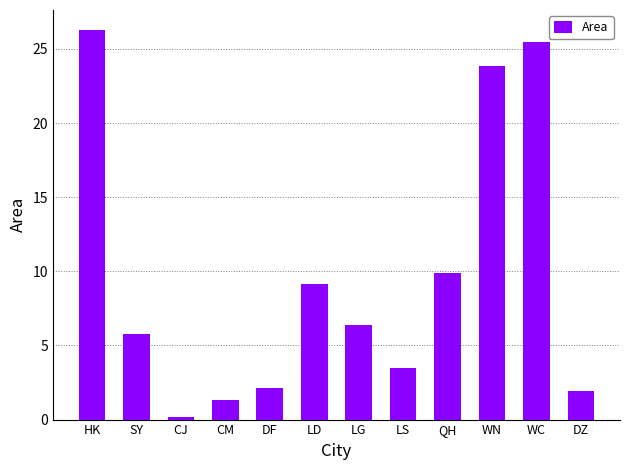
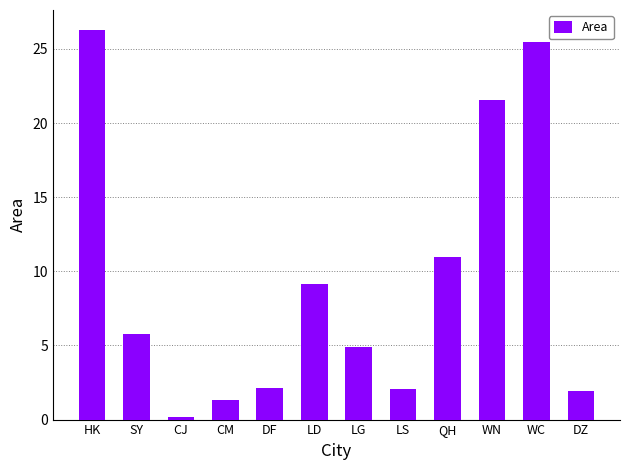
  {
    "HK": 26.3,
    "SY": 5.8,
    "CJ": 0.2,
    "CM": 1.3,
    "DF": 2.2,
    "LD": 9.2,
-   "LG": 6.4,
-   "LS": 3.5,
-   "QH": 9.9,
-   "WN": 23.8,
+   "LG": 4.9,
+   "LS": 2.1,
+   "QH": 11.0,
+   "WN": 21.6,
    "WC": 25.5,
    "DZ": 1.9
  }
